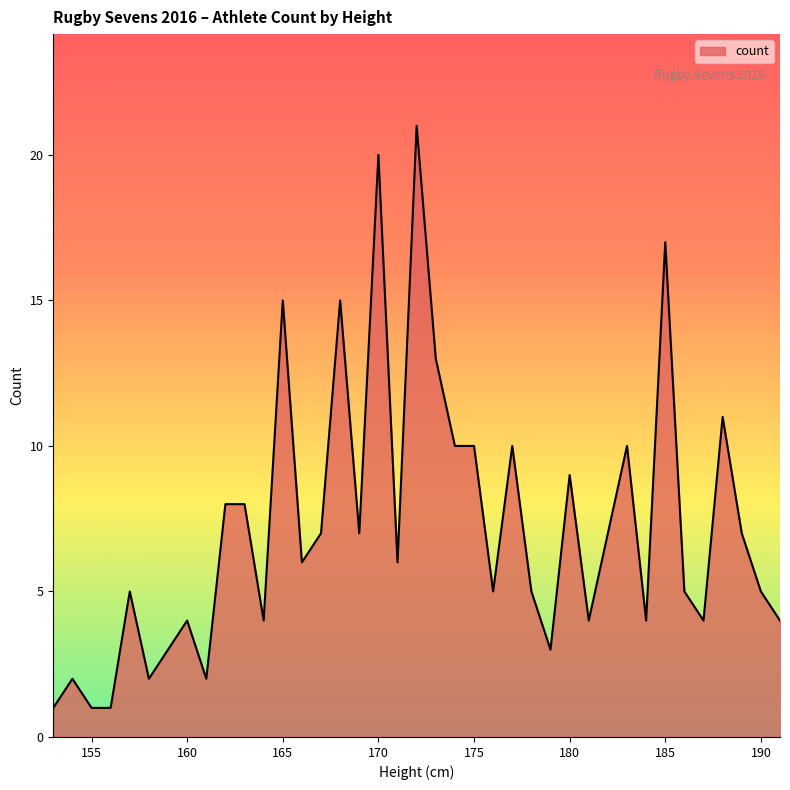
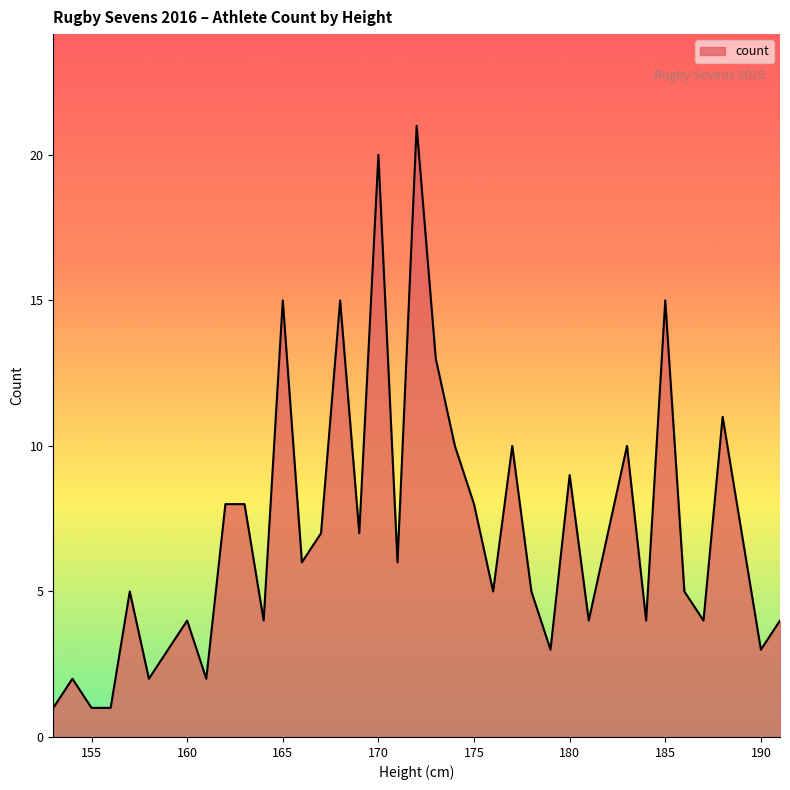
  {
    "155": 1,
    "160": 4,
    "165": 15,
    "170": 20,
-   "175": 10,
+   "175": 8,
    "180": 9,
-   "185": 17,
-   "190": 5
+   "185": 15,
+   "190": 3
  }
